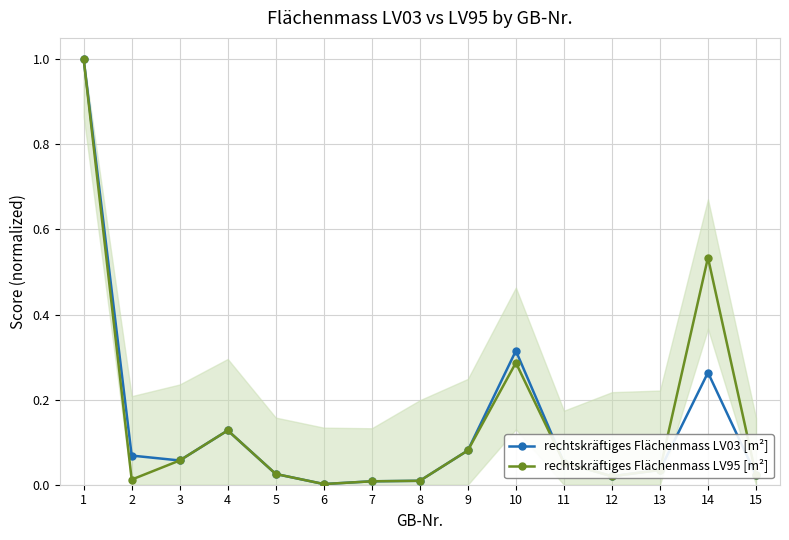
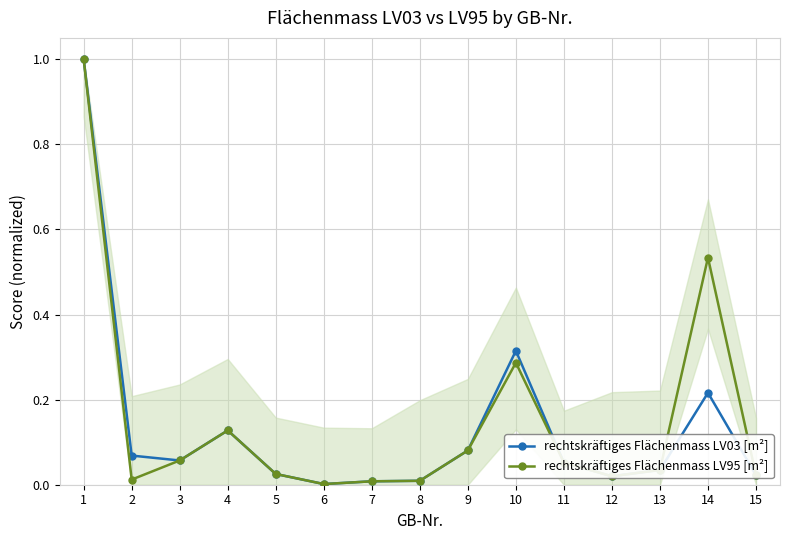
  {
    "rechtskräftiges Flächenmass LV03 [m²]": {
      "2": 0.07,
      "10": 0.31,
-     "14": 0.26
+     "14": 0.22
    },
    "rechtskräftiges Flächenmass LV95 [m²]": {
      "2": 0.01,
      "10": 0.29,
      "14": 0.53
    }
  }
